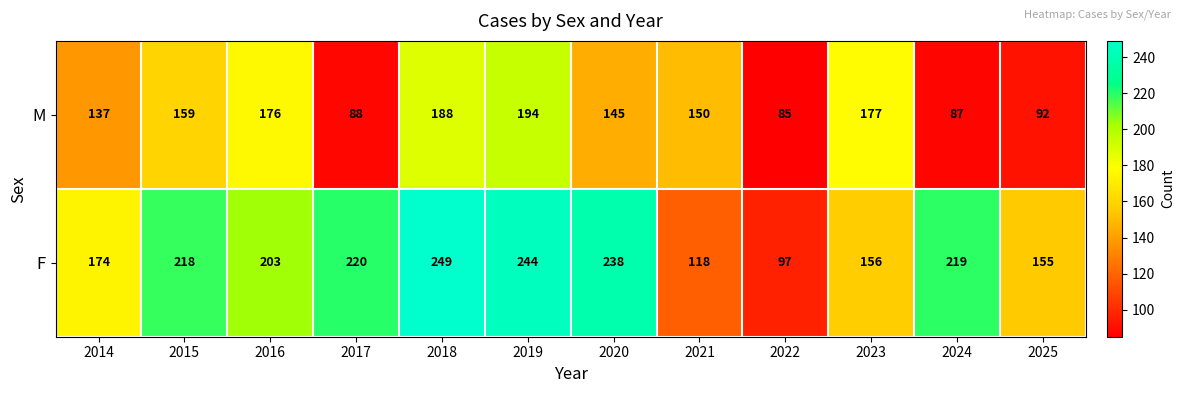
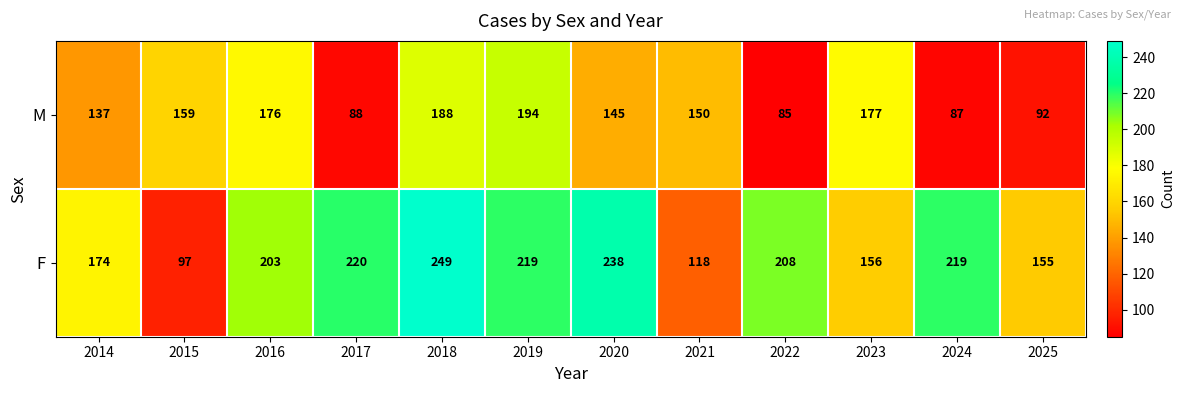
  {
    "M": {
      "2014": 137,
      "2015": 159,
      "2016": 176,
      "2017": 88,
      "2018": 188,
      "2019": 194,
      "2020": 145,
      "2021": 150,
      "2022": 85,
      "2023": 177,
      "2024": 87,
      "2025": 92
    },
    "F": {
      "2014": 174,
-     "2015": 218,
+     "2015": 97,
      "2016": 203,
      "2017": 220,
      "2018": 249,
-     "2019": 244,
+     "2019": 219,
      "2020": 238,
      "2021": 118,
-     "2022": 97,
+     "2022": 208,
      "2023": 156,
      "2024": 219,
      "2025": 155
    }
  }
